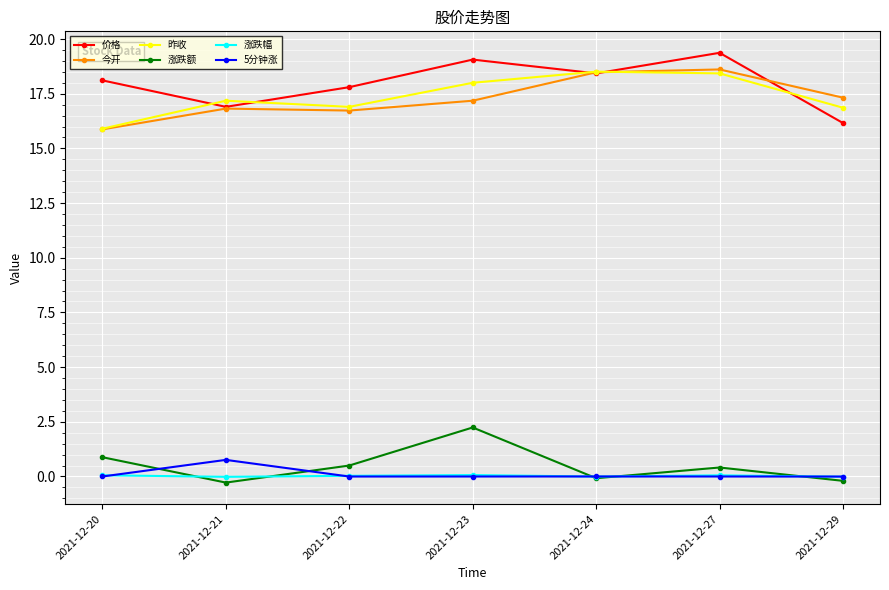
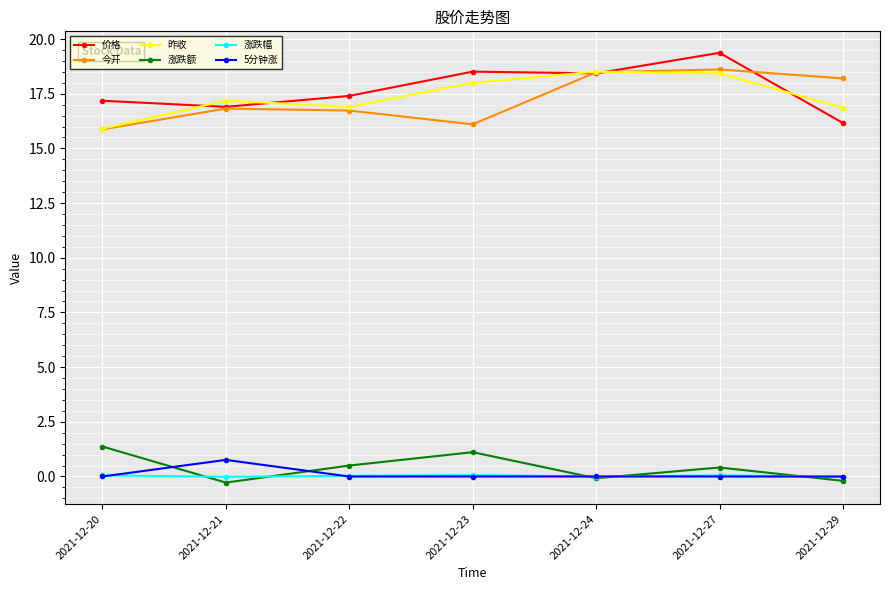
  {
    "价格": {
-     "2021-12-20": 18.1,
-     "2021-12-22": 17.8,
-     "2021-12-23": 19.1,
+     "2021-12-20": 17.2,
+     "2021-12-22": 17.4,
+     "2021-12-23": 18.5,
      "2021-12-27": 19.4,
      "2021-12-29": 16.2
    },
    "今开": {
      "2021-12-22": 16.7,
-     "2021-12-23": 17.2,
+     "2021-12-23": 16.1,
      "2021-12-27": 18.6,
-     "2021-12-29": 17.3
+     "2021-12-29": 18.2
    },
    "昨收": {
      "2021-12-21": 17.2,
      "2021-12-22": 16.9,
      "2021-12-23": 18.0,
      "2021-12-27": 18.4,
      "2021-12-29": 16.9
    },
    "涨跌额": {
-     "2021-12-20": 0.9,
+     "2021-12-20": 1.4,
      "2021-12-21": -0.3,
      "2021-12-22": 0.5,
-     "2021-12-23": 2.2,
+     "2021-12-23": 1.1,
      "2021-12-27": 0.4,
      "2021-12-29": -0.2
    },
    "涨跌幅": {
      "2021-12-21": 0.0
    },
    "5分钟涨": {
      "2021-12-21": 0.8
    }
  }
